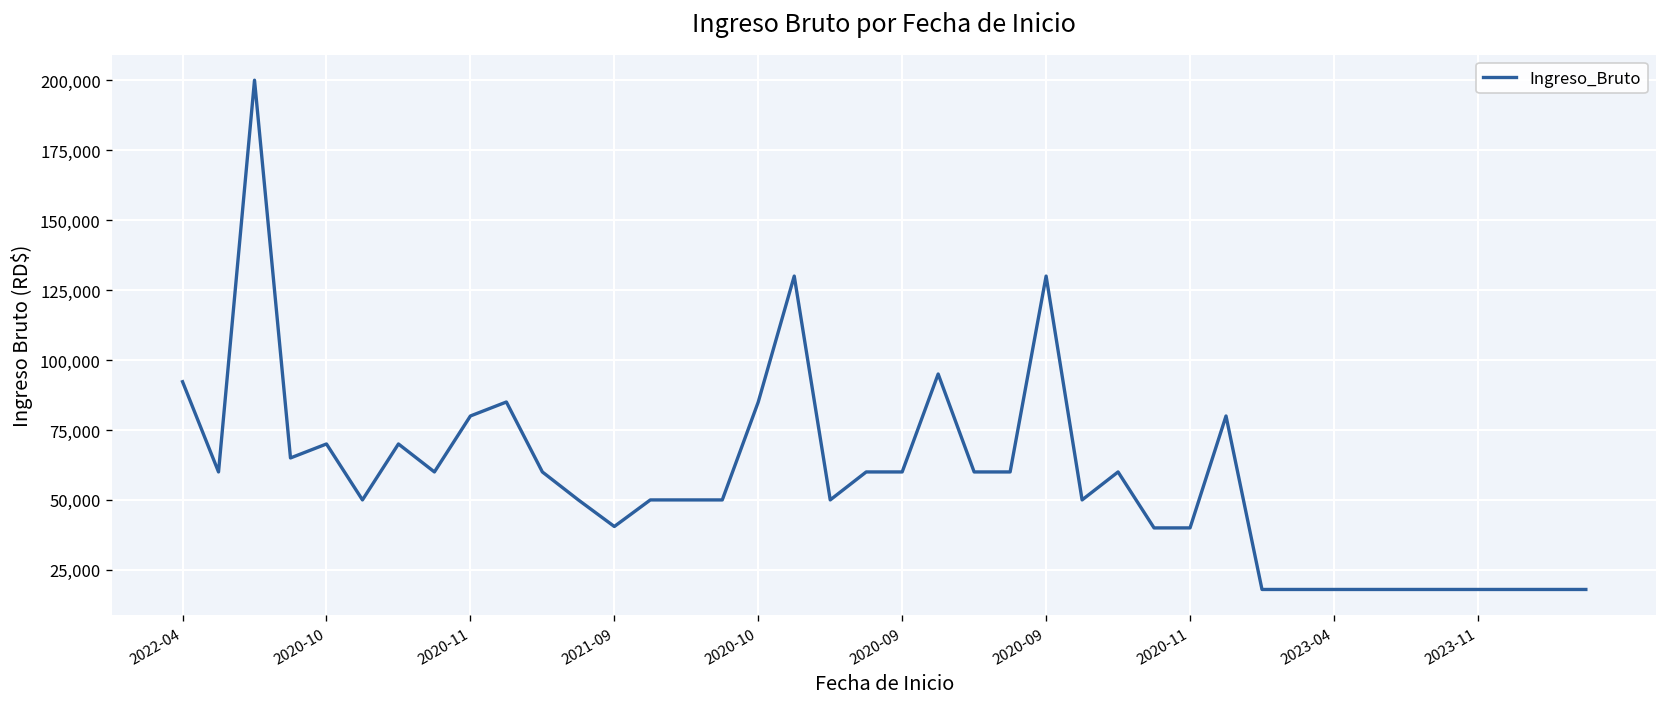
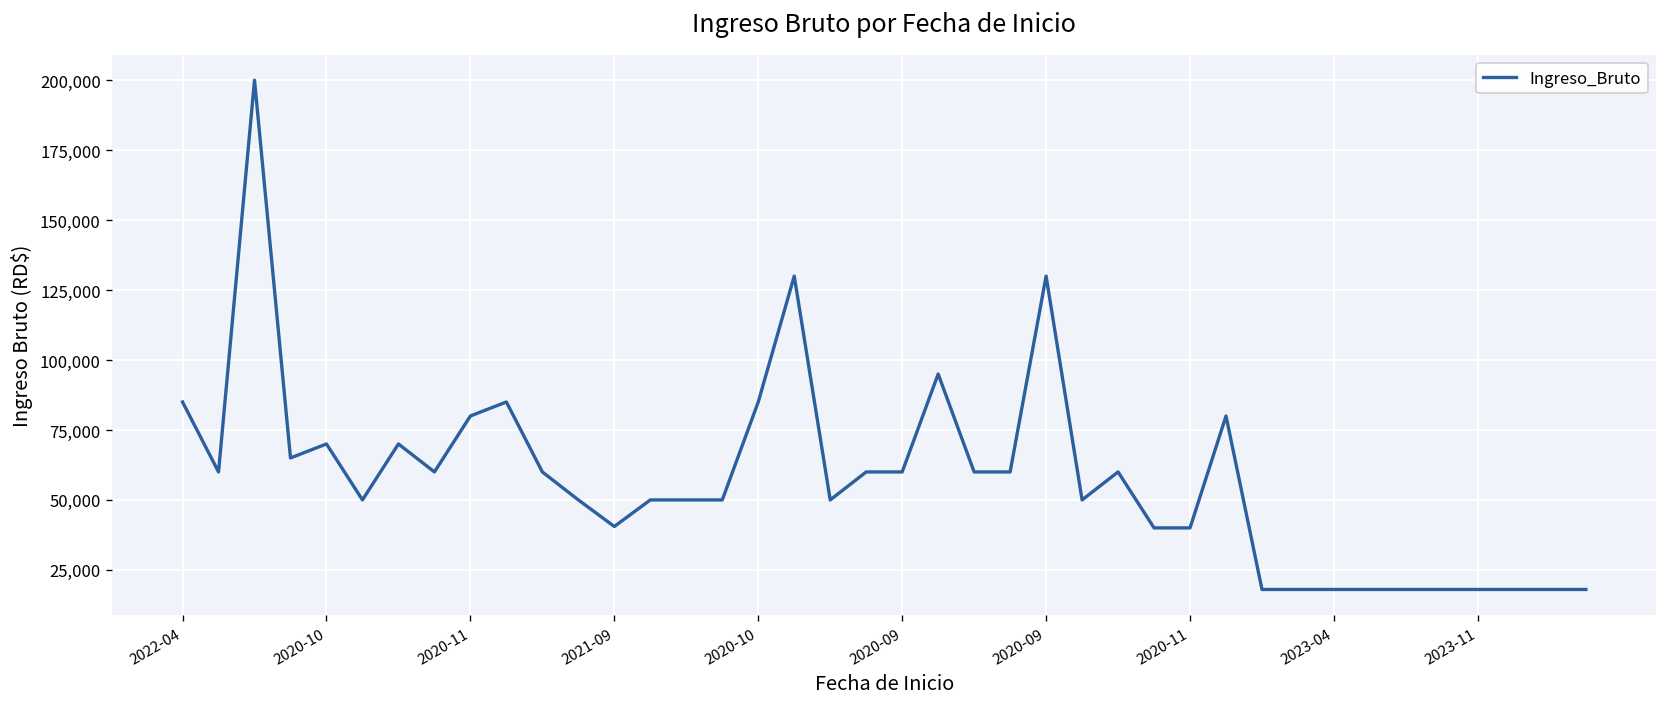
  {
-   "2022-04": "92,000",
+   "2022-04": "85,000",
    "2021-09": "41,000",
    "2023-04": "18,000",
    "2023-11": "18,000"
  }
